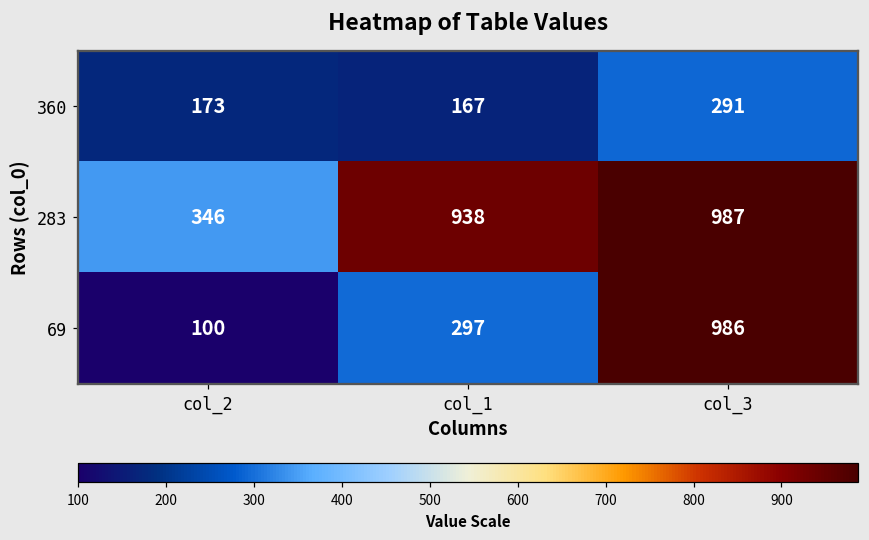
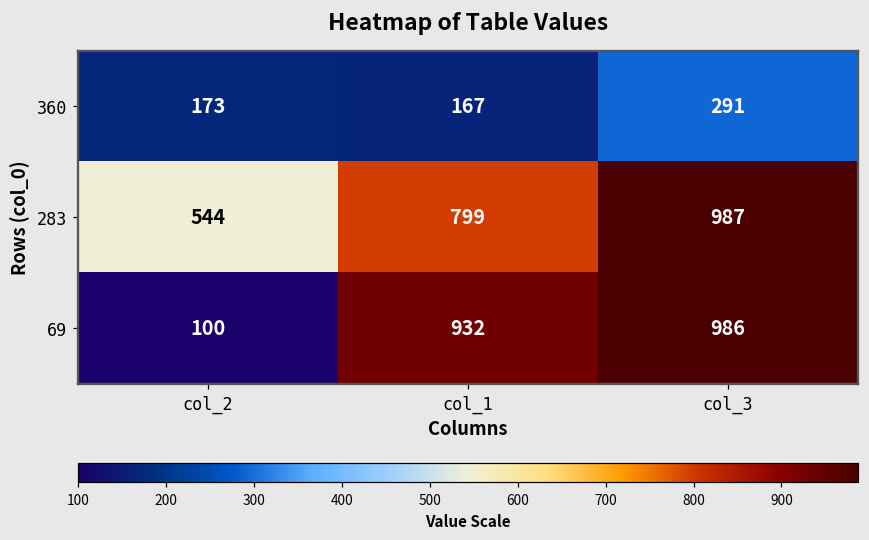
  {
    "360": {
      "col_2": 173,
      "col_1": 167,
      "col_3": 291
    },
    "283": {
-     "col_2": 346,
-     "col_1": 938,
+     "col_2": 544,
+     "col_1": 799,
      "col_3": 987
    },
    "69": {
      "col_2": 100,
-     "col_1": 297,
+     "col_1": 932,
      "col_3": 986
    }
  }
